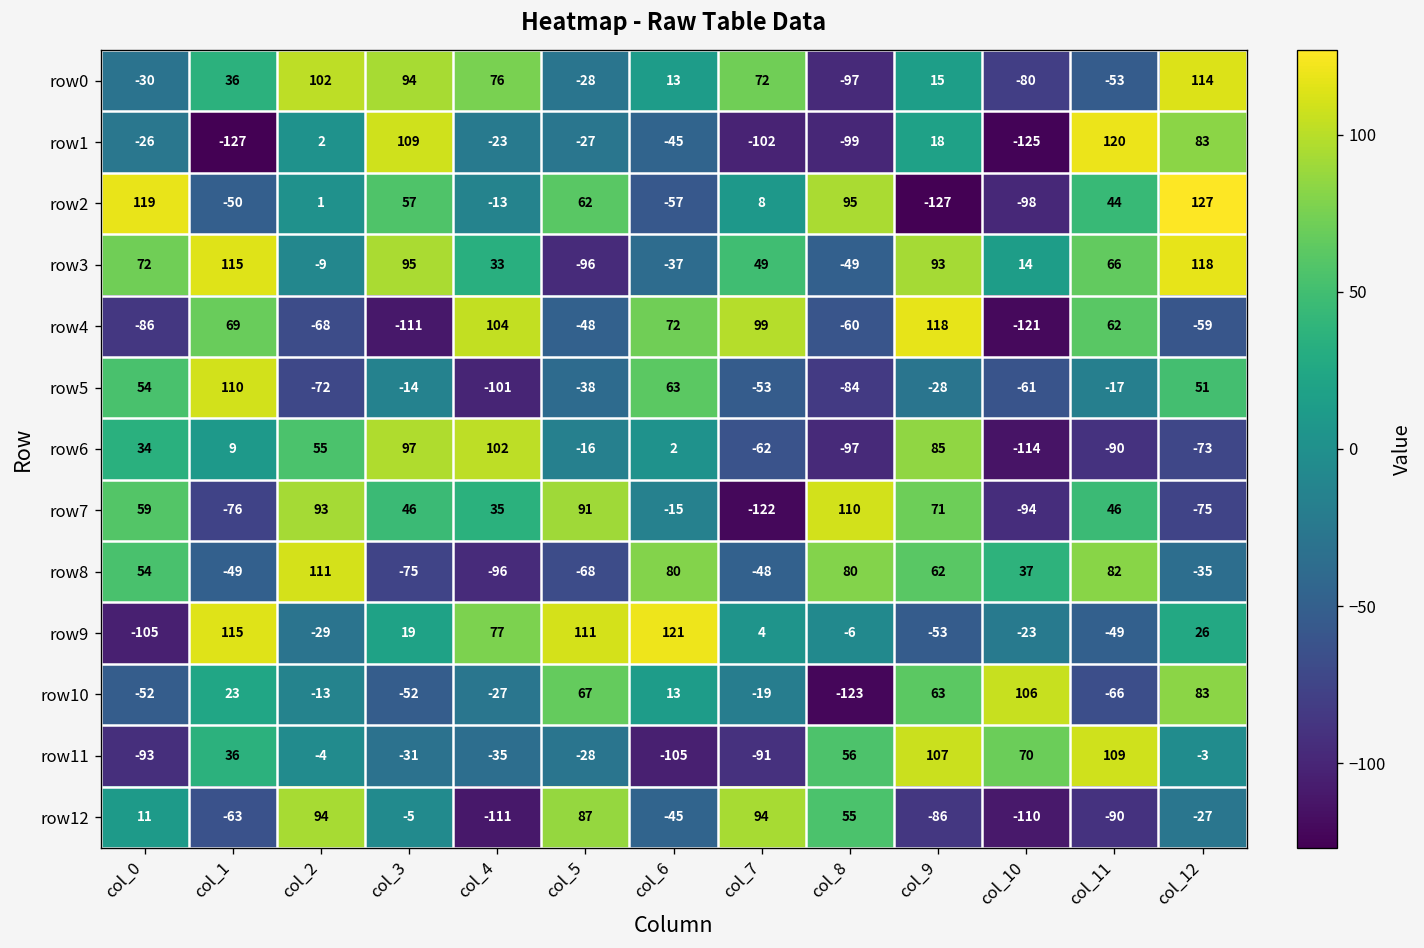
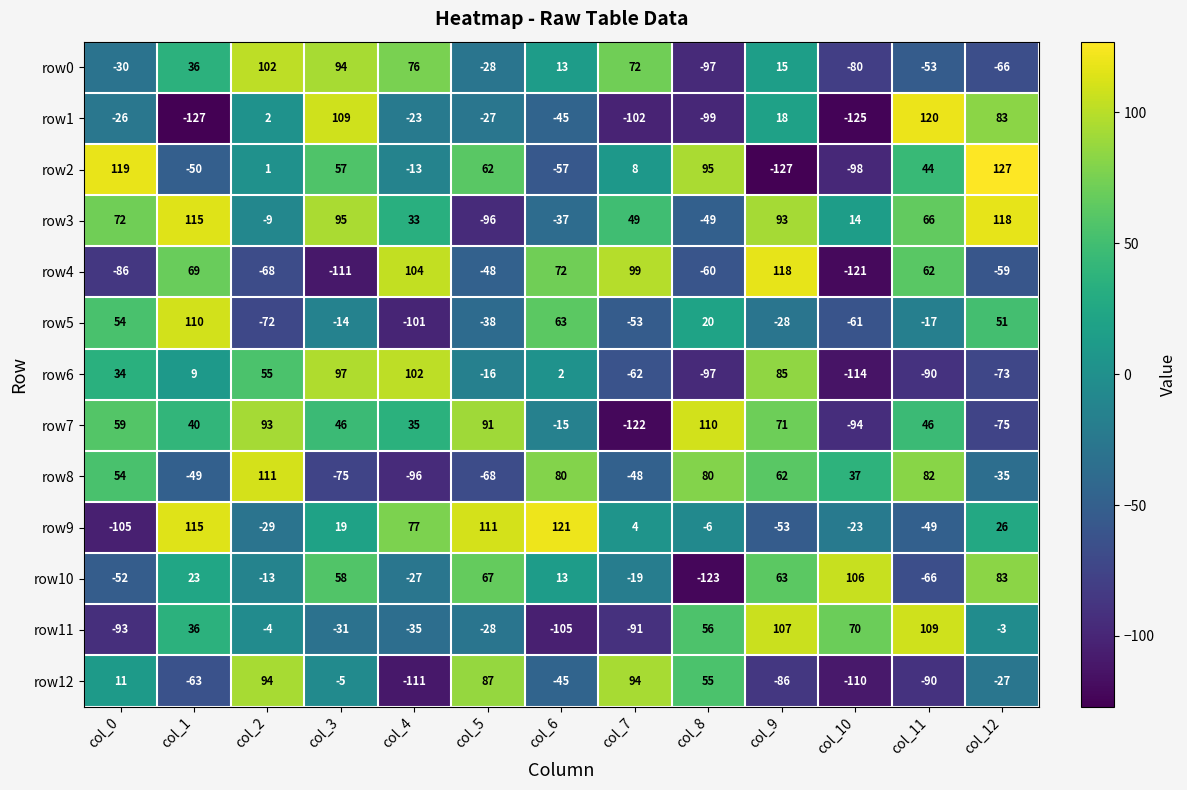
  {
    "row0": {
      "col_0": -30,
      "col_1": 36,
      "col_2": 102,
      "col_3": 94,
      "col_4": 76,
      "col_5": -28,
      "col_6": 13,
      "col_7": 72,
      "col_8": -97,
      "col_9": 15,
      "col_10": -80,
      "col_11": -53,
-     "col_12": 114
+     "col_12": -66
    },
    "row1": {
      "col_0": -26,
      "col_1": -127,
      "col_2": 2,
      "col_3": 109,
      "col_4": -23,
      "col_5": -27,
      "col_6": -45,
      "col_7": -102,
      "col_8": -99,
      "col_9": 18,
      "col_10": -125,
      "col_11": 120,
      "col_12": 83
    },
    "row2": {
      "col_0": 119,
      "col_1": -50,
      "col_2": 1,
      "col_3": 57,
      "col_4": -13,
      "col_5": 62,
      "col_6": -57,
      "col_7": 8,
      "col_8": 95,
      "col_9": -127,
      "col_10": -98,
      "col_11": 44,
      "col_12": 127
    },
    "row3": {
      "col_0": 72,
      "col_1": 115,
      "col_2": -9,
      "col_3": 95,
      "col_4": 33,
      "col_5": -96,
      "col_6": -37,
      "col_7": 49,
      "col_8": -49,
      "col_9": 93,
      "col_10": 14,
      "col_11": 66,
      "col_12": 118
    },
    "row4": {
      "col_0": -86,
      "col_1": 69,
      "col_2": -68,
      "col_3": -111,
      "col_4": 104,
      "col_5": -48,
      "col_6": 72,
      "col_7": 99,
      "col_8": -60,
      "col_9": 118,
      "col_10": -121,
      "col_11": 62,
      "col_12": -59
    },
    "row5": {
      "col_0": 54,
      "col_1": 110,
      "col_2": -72,
      "col_3": -14,
      "col_4": -101,
      "col_5": -38,
      "col_6": 63,
      "col_7": -53,
-     "col_8": -84,
+     "col_8": 20,
      "col_9": -28,
      "col_10": -61,
      "col_11": -17,
      "col_12": 51
    },
    "row6": {
      "col_0": 34,
      "col_1": 9,
      "col_2": 55,
      "col_3": 97,
      "col_4": 102,
      "col_5": -16,
      "col_6": 2,
      "col_7": -62,
      "col_8": -97,
      "col_9": 85,
      "col_10": -114,
      "col_11": -90,
      "col_12": -73
    },
    "row7": {
      "col_0": 59,
-     "col_1": -76,
+     "col_1": 40,
      "col_2": 93,
      "col_3": 46,
      "col_4": 35,
      "col_5": 91,
      "col_6": -15,
      "col_7": -122,
      "col_8": 110,
      "col_9": 71,
      "col_10": -94,
      "col_11": 46,
      "col_12": -75
    },
    "row8": {
      "col_0": 54,
      "col_1": -49,
      "col_2": 111,
      "col_3": -75,
      "col_4": -96,
      "col_5": -68,
      "col_6": 80,
      "col_7": -48,
      "col_8": 80,
      "col_9": 62,
      "col_10": 37,
      "col_11": 82,
      "col_12": -35
    },
    "row9": {
      "col_0": -105,
      "col_1": 115,
      "col_2": -29,
      "col_3": 19,
      "col_4": 77,
      "col_5": 111,
      "col_6": 121,
      "col_7": 4,
      "col_8": -6,
      "col_9": -53,
      "col_10": -23,
      "col_11": -49,
      "col_12": 26
    },
    "row10": {
      "col_0": -52,
      "col_1": 23,
      "col_2": -13,
-     "col_3": -52,
+     "col_3": 58,
      "col_4": -27,
      "col_5": 67,
      "col_6": 13,
      "col_7": -19,
      "col_8": -123,
      "col_9": 63,
      "col_10": 106,
      "col_11": -66,
      "col_12": 83
    },
    "row11": {
      "col_0": -93,
      "col_1": 36,
      "col_2": -4,
      "col_3": -31,
      "col_4": -35,
      "col_5": -28,
      "col_6": -105,
      "col_7": -91,
      "col_8": 56,
      "col_9": 107,
      "col_10": 70,
      "col_11": 109,
      "col_12": -3
    },
    "row12": {
      "col_0": 11,
      "col_1": -63,
      "col_2": 94,
      "col_3": -5,
      "col_4": -111,
      "col_5": 87,
      "col_6": -45,
      "col_7": 94,
      "col_8": 55,
      "col_9": -86,
      "col_10": -110,
      "col_11": -90,
      "col_12": -27
    }
  }
